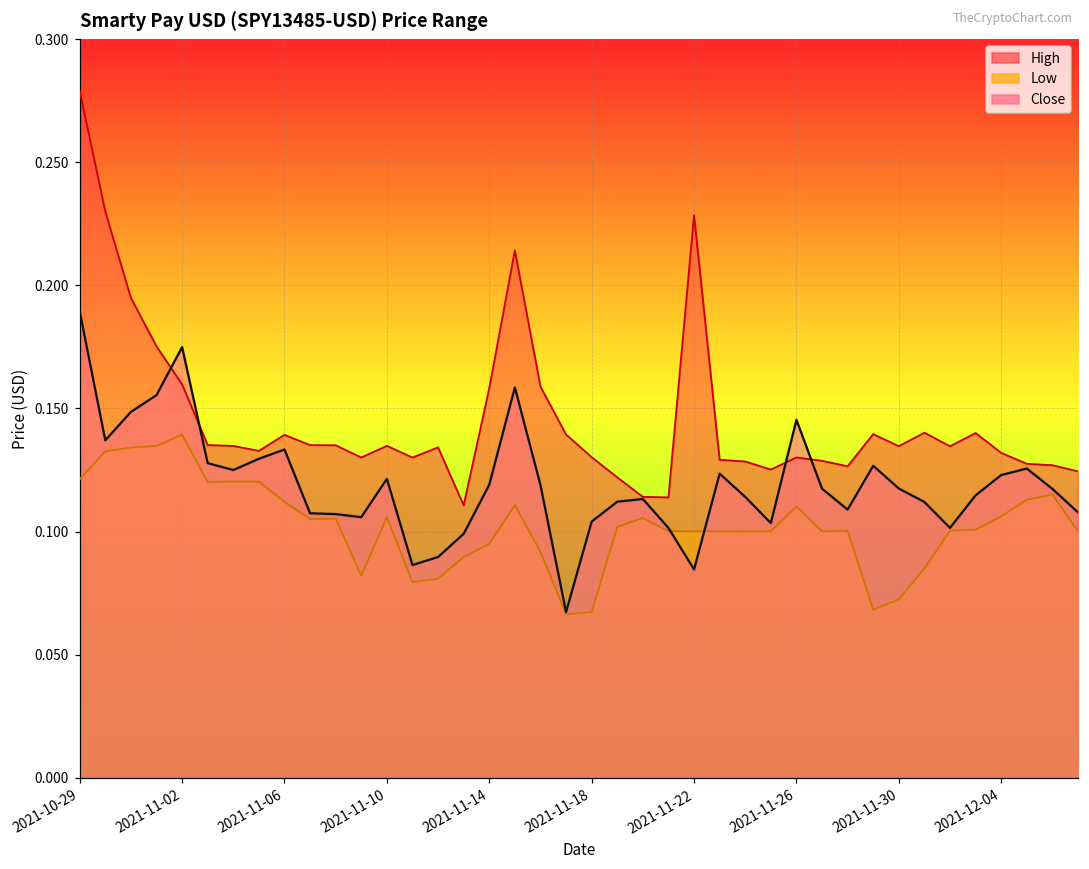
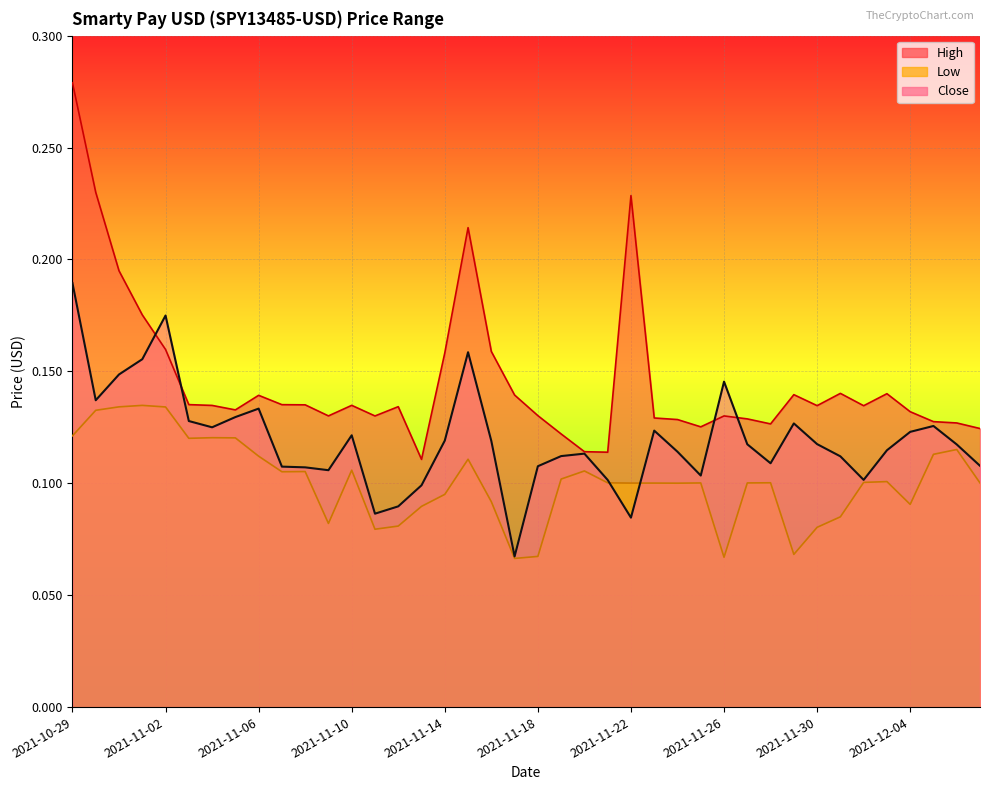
  {
    "High": {
      "2021-10-29": 0.279,
      "2021-11-02": 0.160,
      "2021-11-06": 0.139,
      "2021-11-10": 0.135,
      "2021-11-14": 0.158,
      "2021-11-18": 0.130,
      "2021-11-22": 0.229,
      "2021-11-26": 0.130,
      "2021-11-30": 0.135,
      "2021-12-04": 0.132
    },
    "Low": {
      "2021-10-29": 0.121,
-     "2021-11-02": 0.139,
+     "2021-11-02": 0.134,
      "2021-11-06": 0.112,
      "2021-11-10": 0.106,
      "2021-11-14": 0.095,
      "2021-11-18": 0.067,
      "2021-11-22": 0.100,
-     "2021-11-26": 0.110,
-     "2021-11-30": 0.072,
-     "2021-12-04": 0.106
+     "2021-11-26": 0.067,
+     "2021-11-30": 0.080,
+     "2021-12-04": 0.091
    },
    "Close": {
      "2021-10-29": 0.189,
      "2021-11-02": 0.175,
      "2021-11-06": 0.133,
      "2021-11-10": 0.121,
      "2021-11-14": 0.119,
-     "2021-11-18": 0.104,
+     "2021-11-18": 0.108,
      "2021-11-22": 0.085,
      "2021-11-26": 0.145,
      "2021-11-30": 0.117,
      "2021-12-04": 0.123
    }
  }
